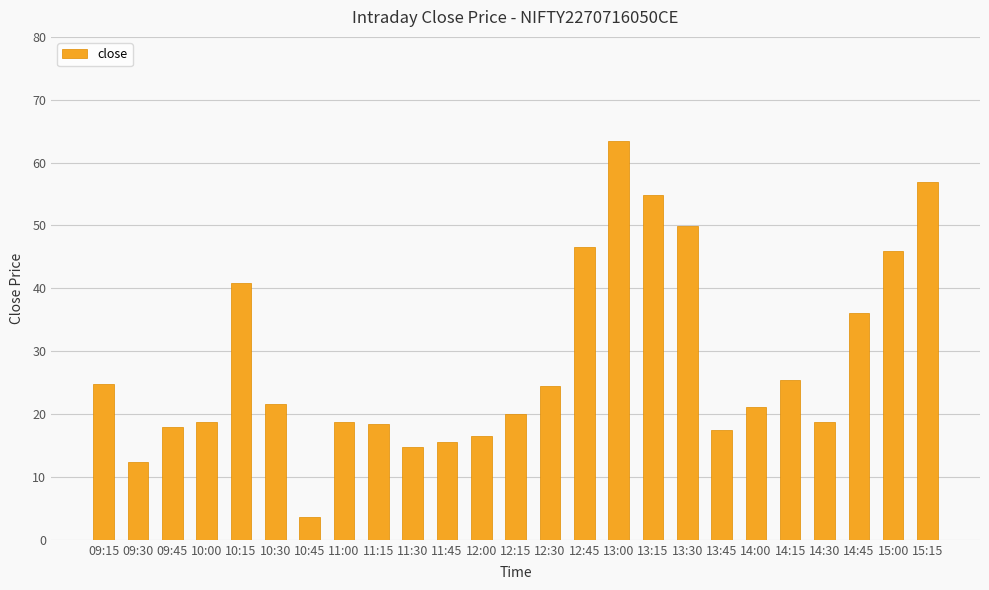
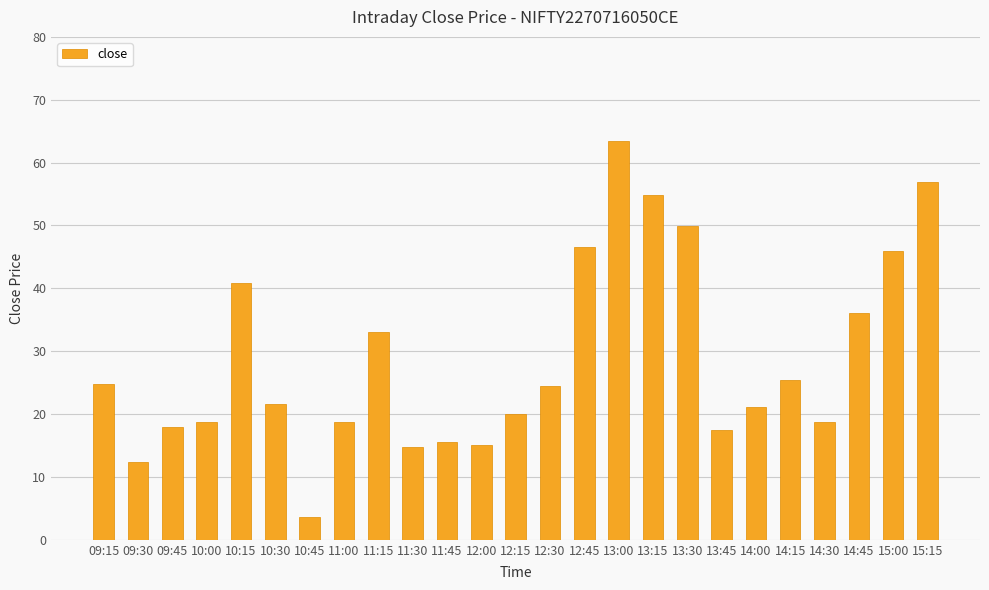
  {
    "09:15": 25,
    "09:30": 12,
    "09:45": 18,
    "10:00": 19,
    "10:15": 41,
    "10:30": 22,
    "10:45": 4,
    "11:00": 19,
-   "11:15": 18,
+   "11:15": 33,
    "11:30": 15,
    "11:45": 16,
-   "12:00": 17,
+   "12:00": 15,
    "12:15": 20,
    "12:30": 25,
    "12:45": 47,
    "13:00": 64,
    "13:15": 55,
    "13:30": 50,
    "13:45": 18,
    "14:00": 21,
    "14:15": 25,
    "14:30": 19,
    "14:45": 36,
    "15:00": 46,
    "15:15": 57
  }
